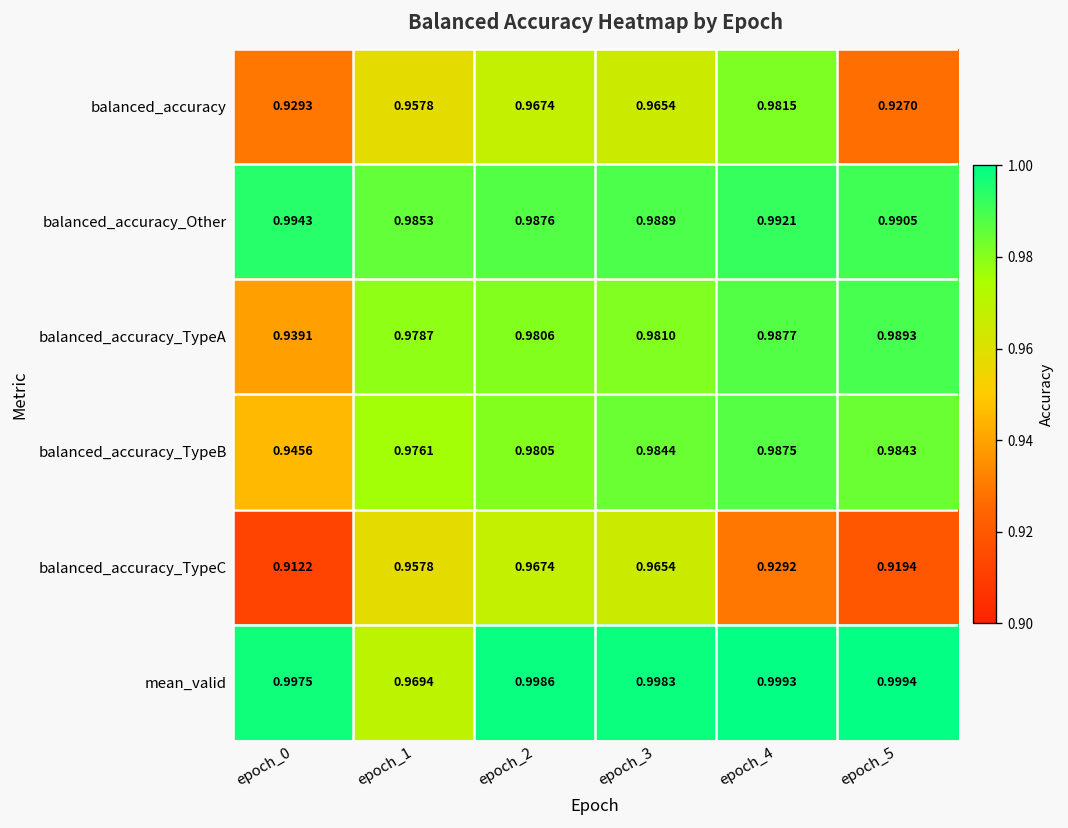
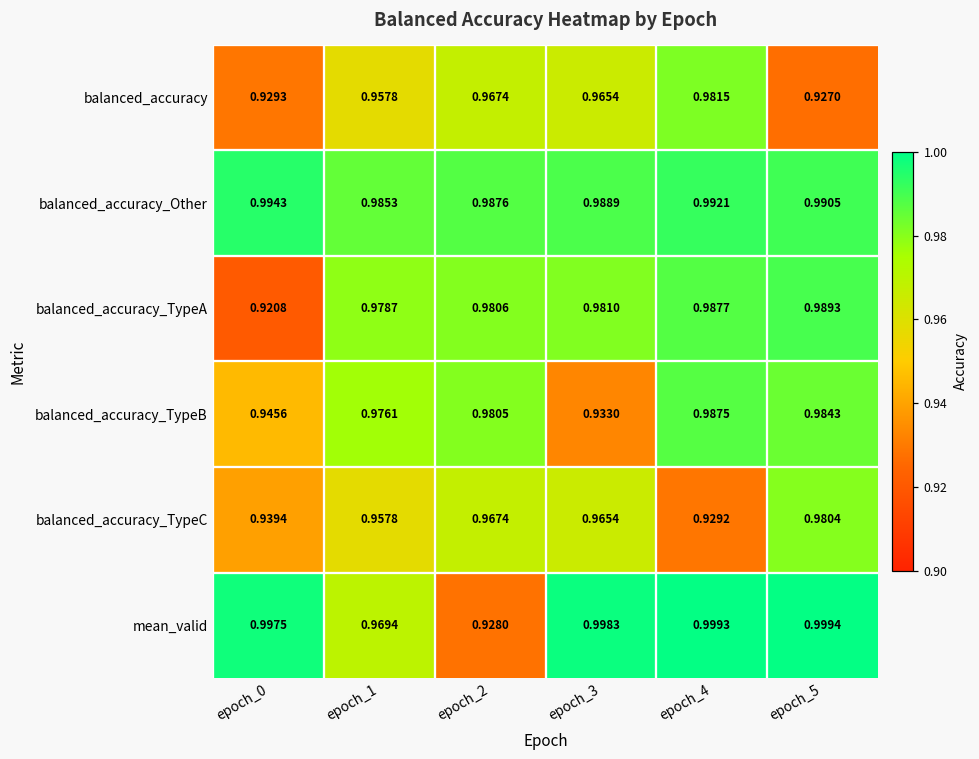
  {
    "balanced_accuracy": {
      "epoch_0": 0.9293,
      "epoch_1": 0.9578,
      "epoch_2": 0.9674,
      "epoch_3": 0.9654,
      "epoch_4": 0.9815,
      "epoch_5": 0.9270
    },
    "balanced_accuracy_Other": {
      "epoch_0": 0.9943,
      "epoch_1": 0.9853,
      "epoch_2": 0.9876,
      "epoch_3": 0.9889,
      "epoch_4": 0.9921,
      "epoch_5": 0.9905
    },
    "balanced_accuracy_TypeA": {
-     "epoch_0": 0.9391,
+     "epoch_0": 0.9208,
      "epoch_1": 0.9787,
      "epoch_2": 0.9806,
      "epoch_3": 0.9810,
      "epoch_4": 0.9877,
      "epoch_5": 0.9893
    },
    "balanced_accuracy_TypeB": {
      "epoch_0": 0.9456,
      "epoch_1": 0.9761,
      "epoch_2": 0.9805,
-     "epoch_3": 0.9844,
+     "epoch_3": 0.9330,
      "epoch_4": 0.9875,
      "epoch_5": 0.9843
    },
    "balanced_accuracy_TypeC": {
-     "epoch_0": 0.9122,
+     "epoch_0": 0.9394,
      "epoch_1": 0.9578,
      "epoch_2": 0.9674,
      "epoch_3": 0.9654,
      "epoch_4": 0.9292,
-     "epoch_5": 0.9194
+     "epoch_5": 0.9804
    },
    "mean_valid": {
      "epoch_0": 0.9975,
      "epoch_1": 0.9694,
-     "epoch_2": 0.9986,
+     "epoch_2": 0.9280,
      "epoch_3": 0.9983,
      "epoch_4": 0.9993,
      "epoch_5": 0.9994
    }
  }
